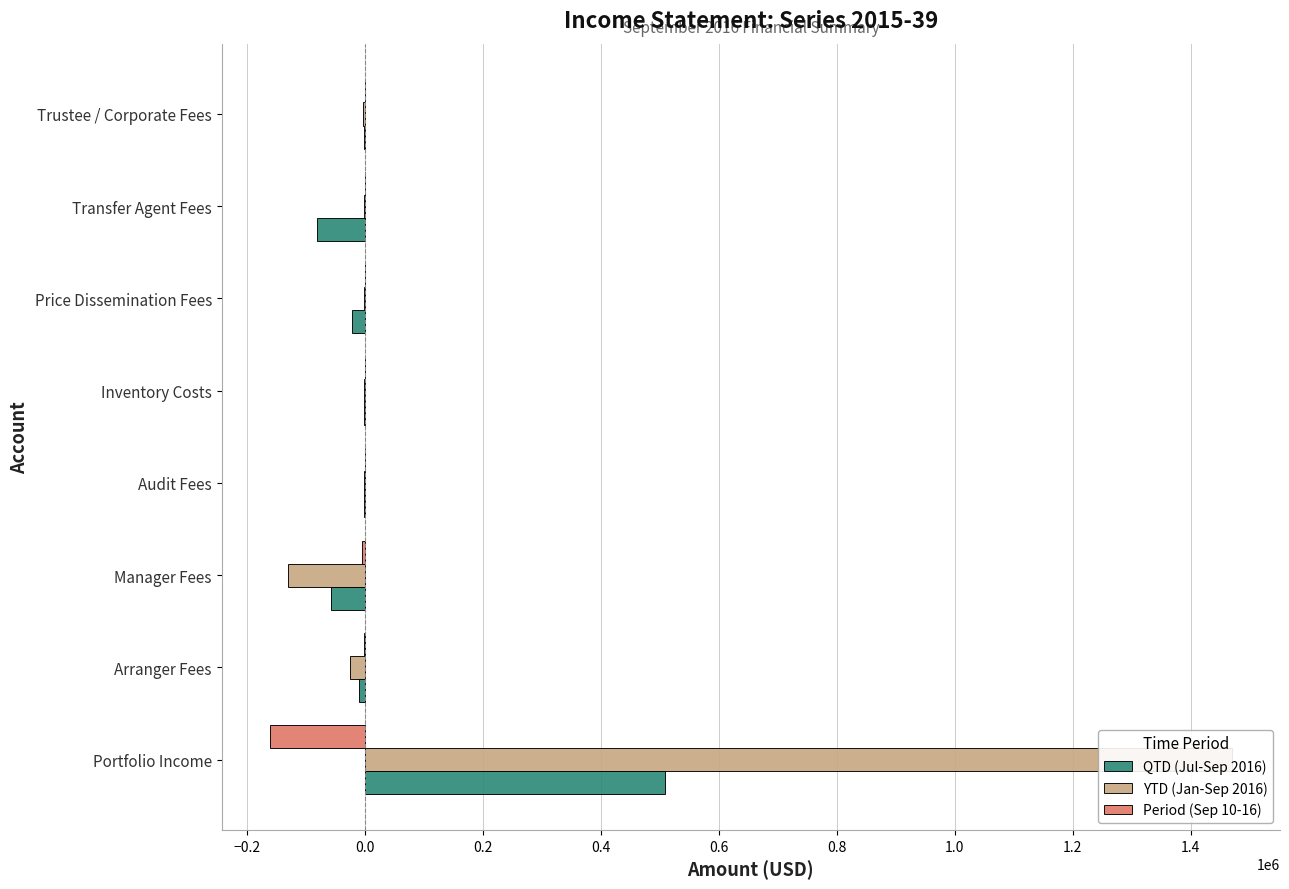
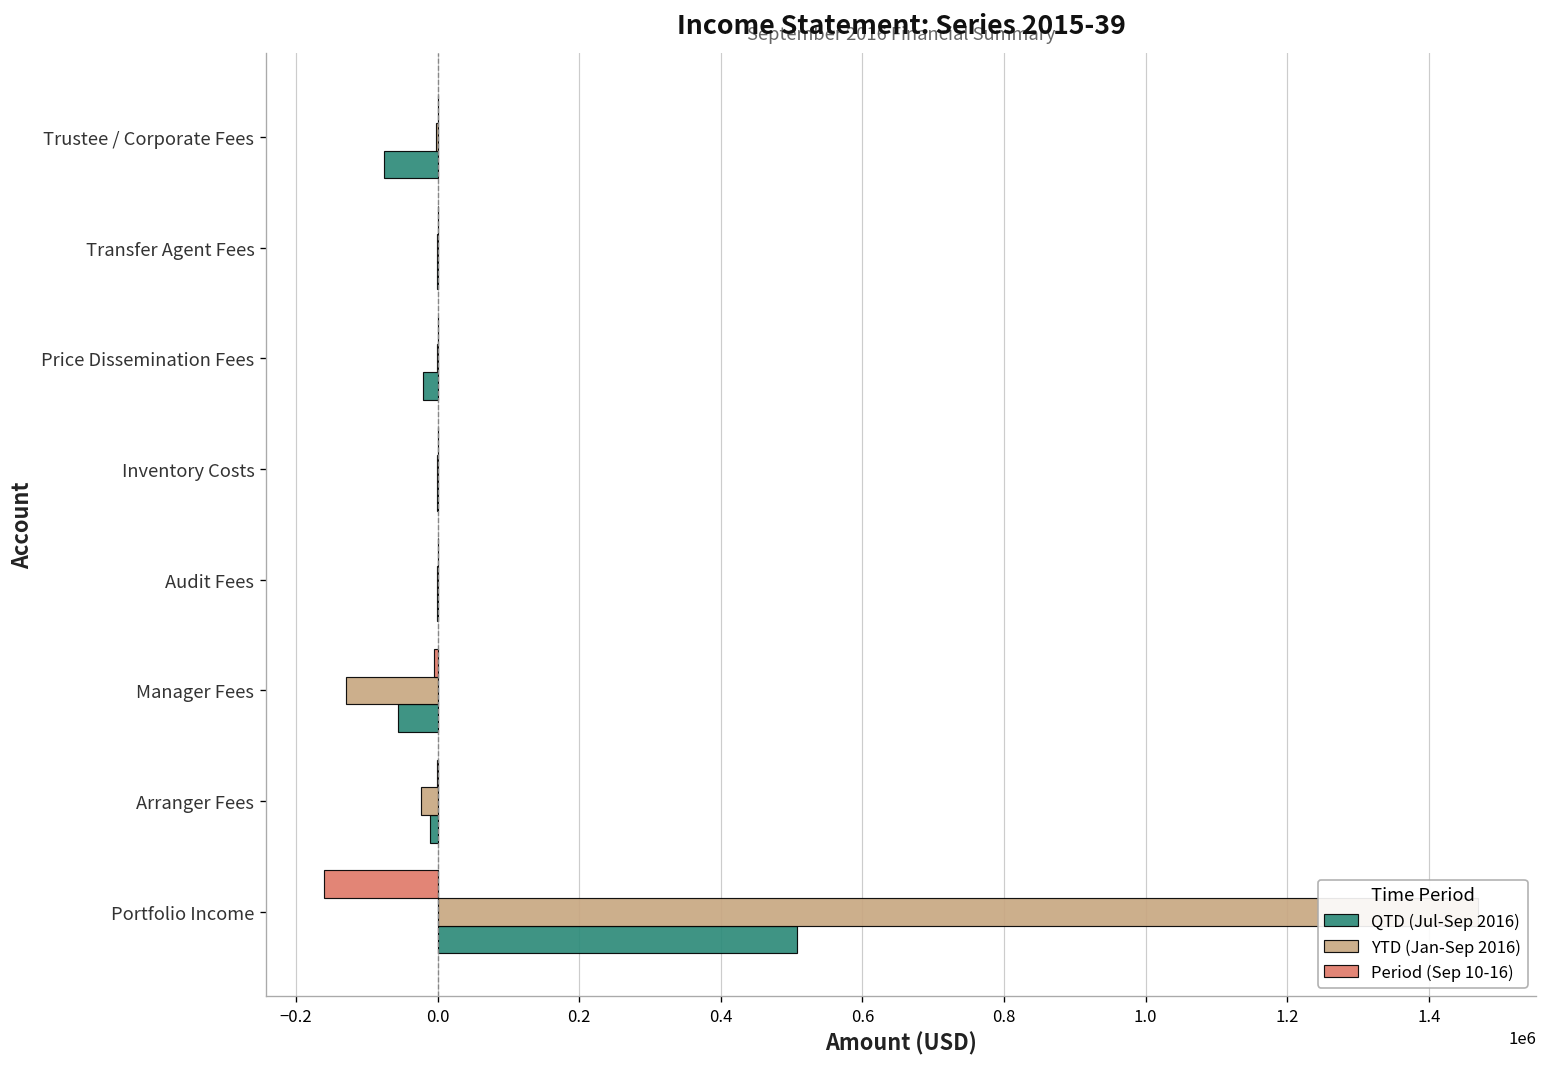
  {
    "QTD (Jul-Sep 2016)": {
-     "Trustee / Corporate Fees": 0,
-     "Transfer Agent Fees": -80000,
+     "Trustee / Corporate Fees": -80000,
+     "Transfer Agent Fees": 0,
      "Price Dissemination Fees": -20000,
      "Manager Fees": -60000,
      "Arranger Fees": -10000,
      "Portfolio Income": 510000
    }
  }
